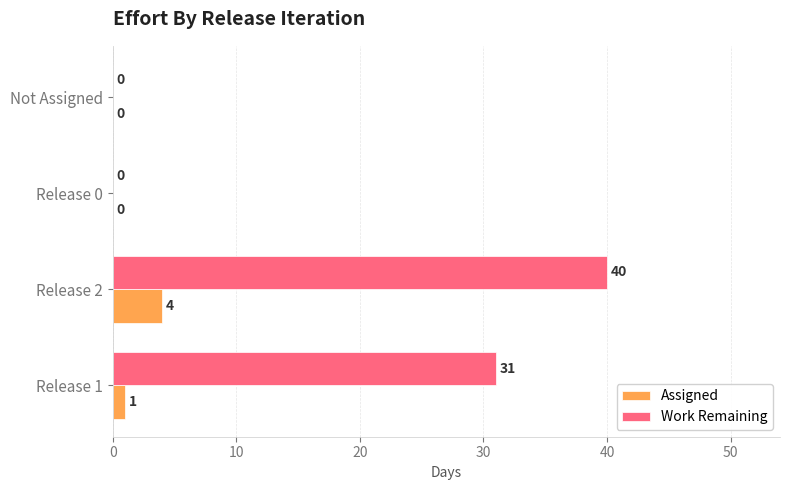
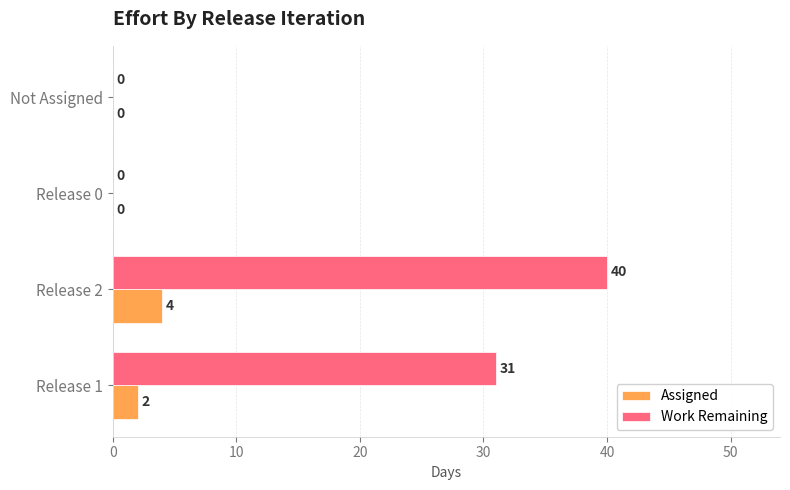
  {
    "Assigned": {
      "Not Assigned": 0,
      "Release 0": 0,
      "Release 2": 4,
-     "Release 1": 1
+     "Release 1": 2
    },
    "Work Remaining": {
      "Not Assigned": 0,
      "Release 0": 0,
      "Release 2": 40,
      "Release 1": 31
    }
  }
